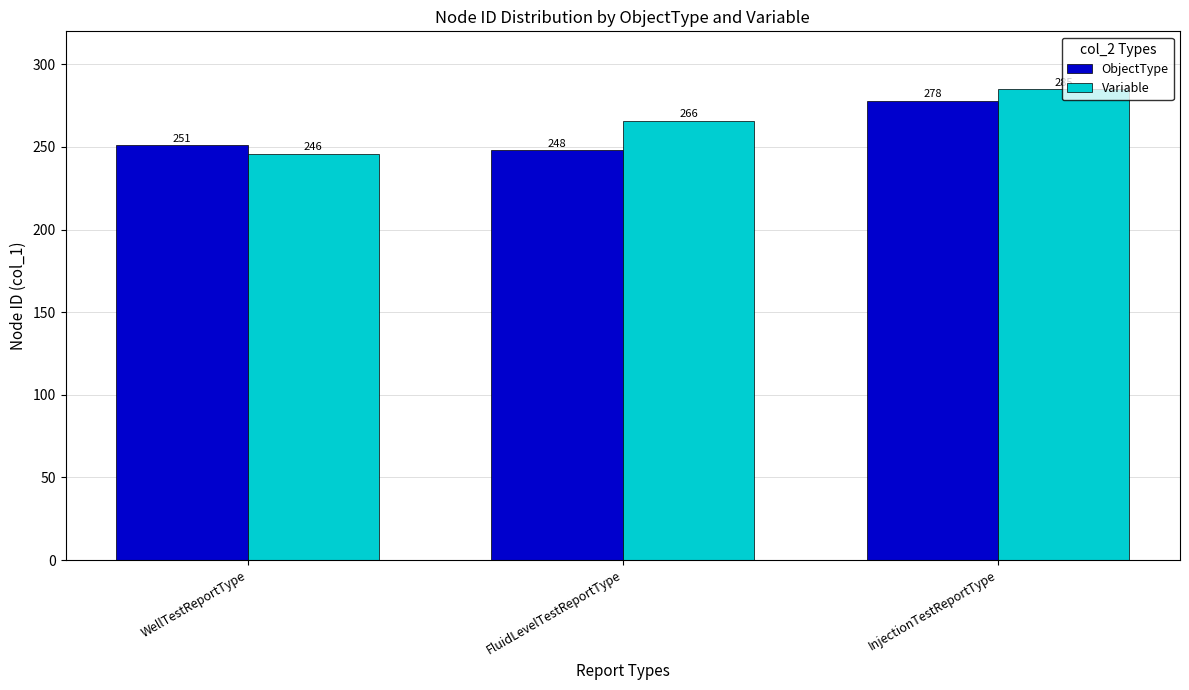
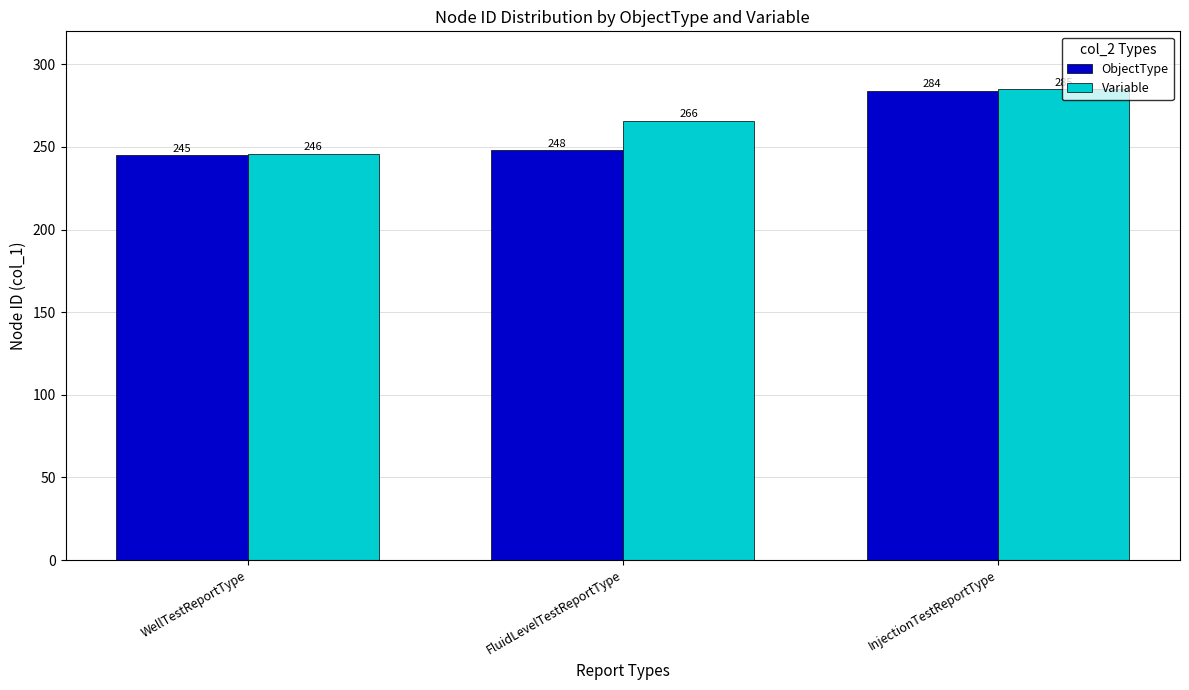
  {
    "ObjectType": {
-     "WellTestReportType": 251,
+     "WellTestReportType": 245,
      "FluidLevelTestReportType": 248,
-     "InjectionTestReportType": 278
+     "InjectionTestReportType": 284
    },
    "Variable": {
      "WellTestReportType": 246,
      "FluidLevelTestReportType": 266
    }
  }
